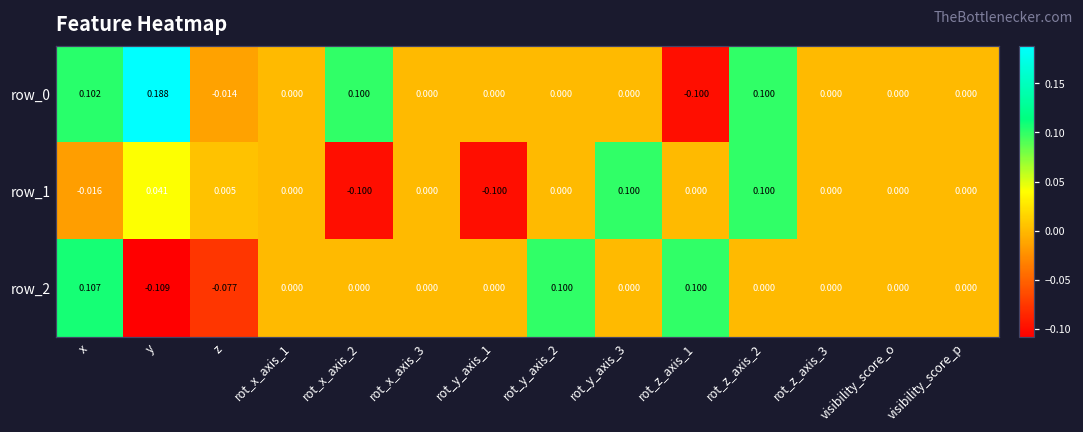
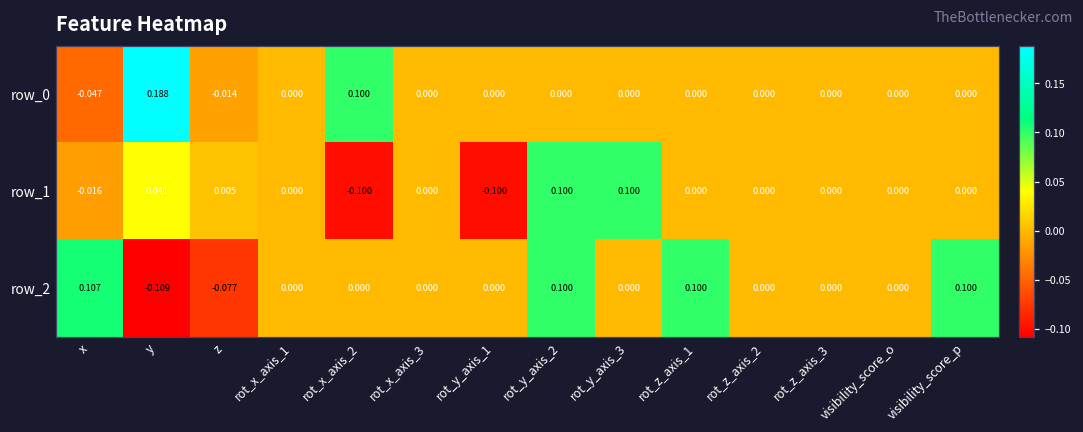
  {
    "row_0": {
-     "x": 0.102,
+     "x": -0.047,
      "y": 0.188,
      "z": -0.014,
      "rot_x_axis_1": 0.000,
      "rot_x_axis_2": 0.100,
      "rot_x_axis_3": 0.000,
      "rot_y_axis_1": 0.000,
      "rot_y_axis_2": 0.000,
      "rot_y_axis_3": 0.000,
-     "rot_z_axis_1": -0.100,
-     "rot_z_axis_2": 0.100,
+     "rot_z_axis_1": 0.000,
+     "rot_z_axis_2": 0.000,
      "rot_z_axis_3": 0.000,
      "visibility_score_o": 0.000,
      "visibility_score_p": 0.000
    },
    "row_1": {
      "x": -0.016,
      "y": 0.041,
      "z": 0.005,
      "rot_x_axis_1": 0.000,
      "rot_x_axis_2": -0.100,
      "rot_x_axis_3": 0.000,
      "rot_y_axis_1": -0.100,
-     "rot_y_axis_2": 0.000,
+     "rot_y_axis_2": 0.100,
      "rot_y_axis_3": 0.100,
      "rot_z_axis_1": 0.000,
-     "rot_z_axis_2": 0.100,
+     "rot_z_axis_2": 0.000,
      "rot_z_axis_3": 0.000,
      "visibility_score_o": 0.000,
      "visibility_score_p": 0.000
    },
    "row_2": {
      "x": 0.107,
      "y": -0.109,
      "z": -0.077,
      "rot_x_axis_1": 0.000,
      "rot_x_axis_2": 0.000,
      "rot_x_axis_3": 0.000,
      "rot_y_axis_1": 0.000,
      "rot_y_axis_2": 0.100,
      "rot_y_axis_3": 0.000,
      "rot_z_axis_1": 0.100,
      "rot_z_axis_2": 0.000,
      "rot_z_axis_3": 0.000,
      "visibility_score_o": 0.000,
-     "visibility_score_p": 0.000
+     "visibility_score_p": 0.100
    }
  }
